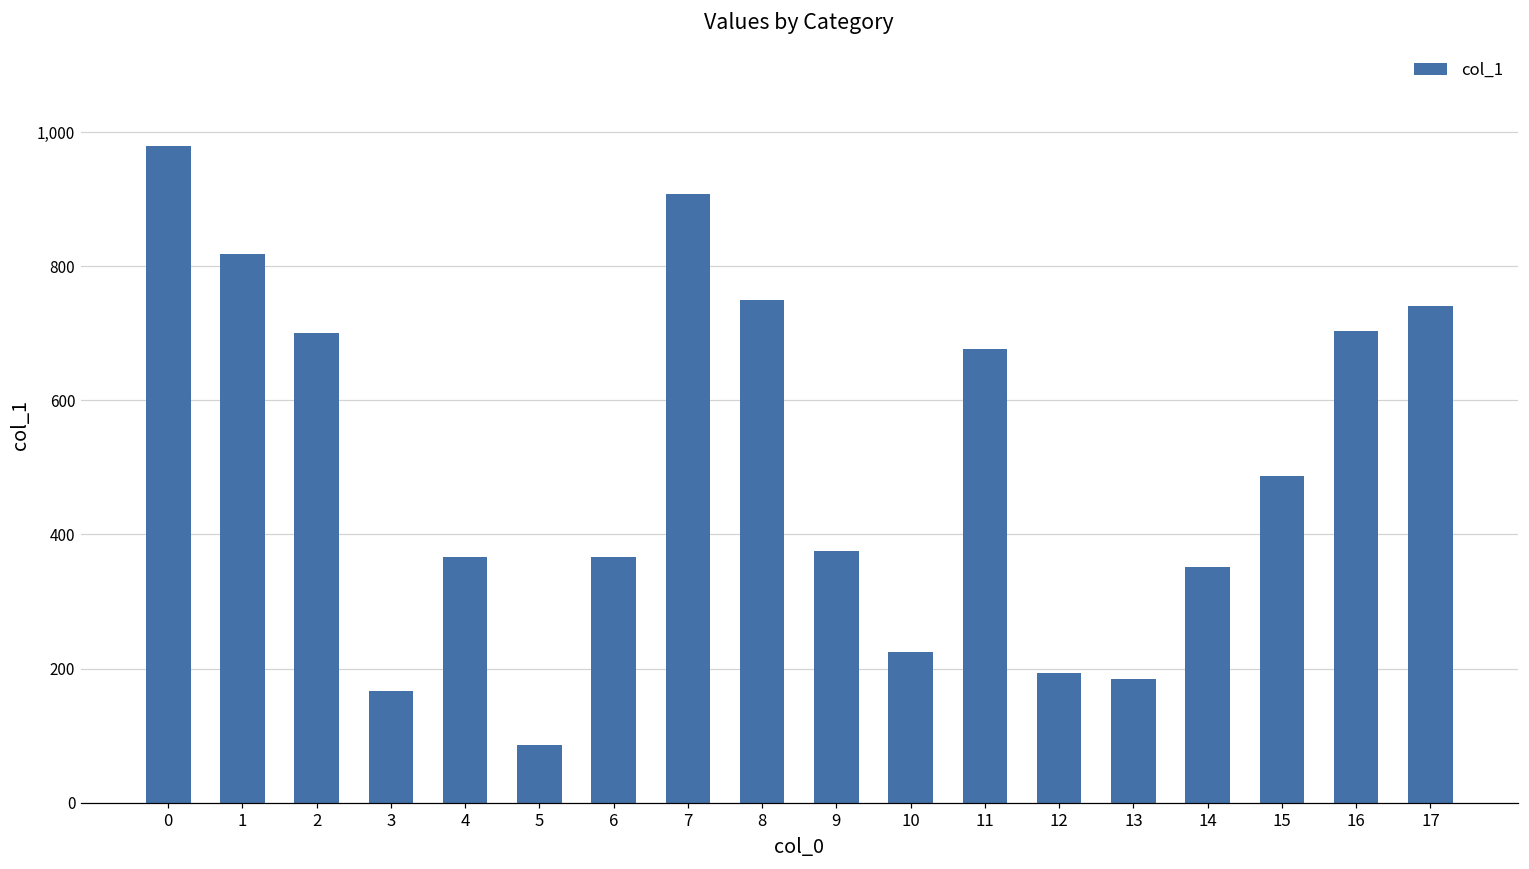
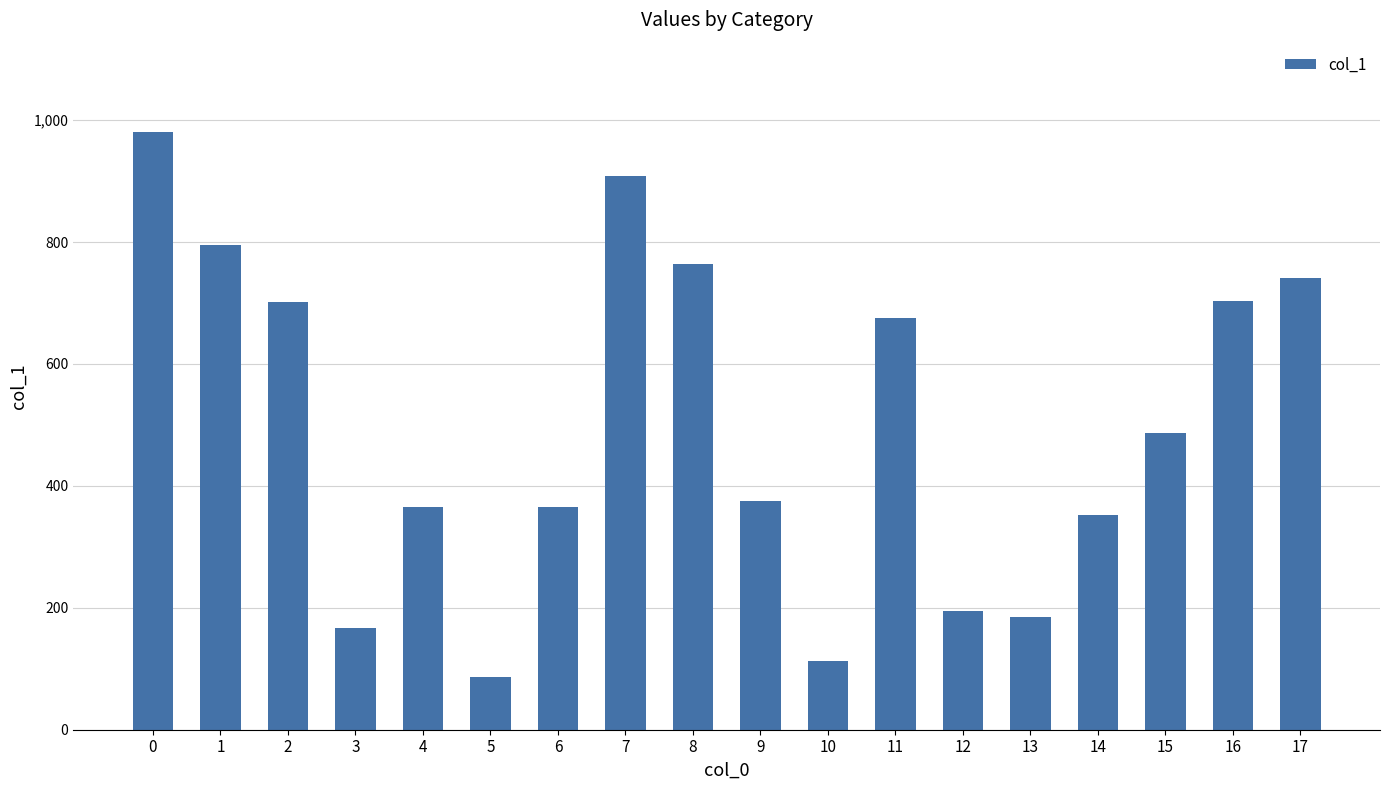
  {
    "0": 980,
-   "1": 820,
+   "1": 800,
    "2": 700,
    "3": 170,
    "4": 370,
    "5": 90,
    "6": 370,
    "7": 910,
-   "8": 750,
+   "8": 760,
    "9": 380,
-   "10": 230,
+   "10": 110,
    "11": 680,
    "12": 190,
    "13": 190,
    "14": 350,
    "15": 490,
    "16": 700,
    "17": 740
  }
